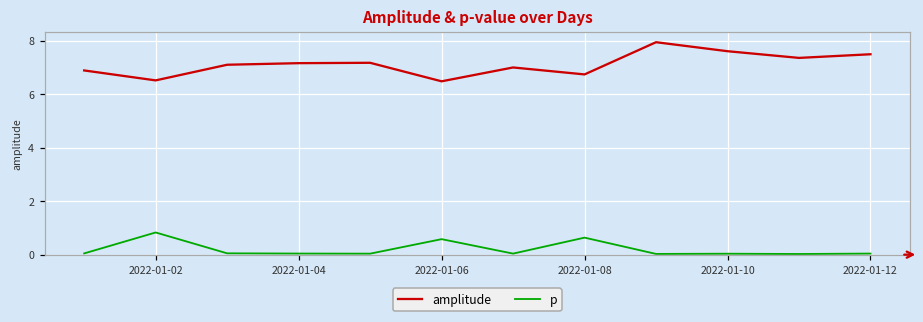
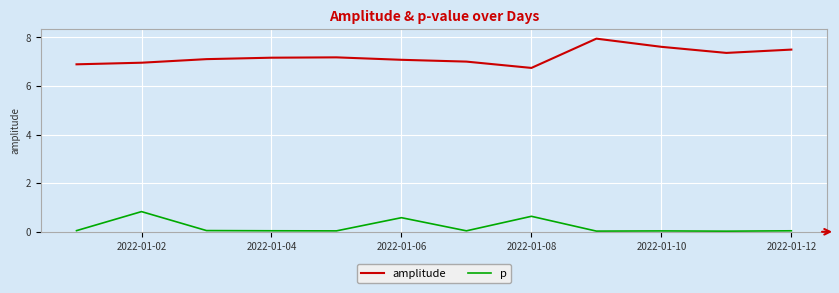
  {
    "amplitude": {
-     "2022-01-02": 6.5,
+     "2022-01-02": 7.0,
      "2022-01-04": 7.2,
-     "2022-01-06": 6.5,
+     "2022-01-06": 7.1,
      "2022-01-08": 6.7,
      "2022-01-10": 7.6,
      "2022-01-12": 7.5
    },
    "p": {
      "2022-01-02": 0.8,
      "2022-01-04": 0.0,
      "2022-01-06": 0.6,
      "2022-01-08": 0.6,
      "2022-01-10": 0.0,
      "2022-01-12": 0.0
    }
  }
